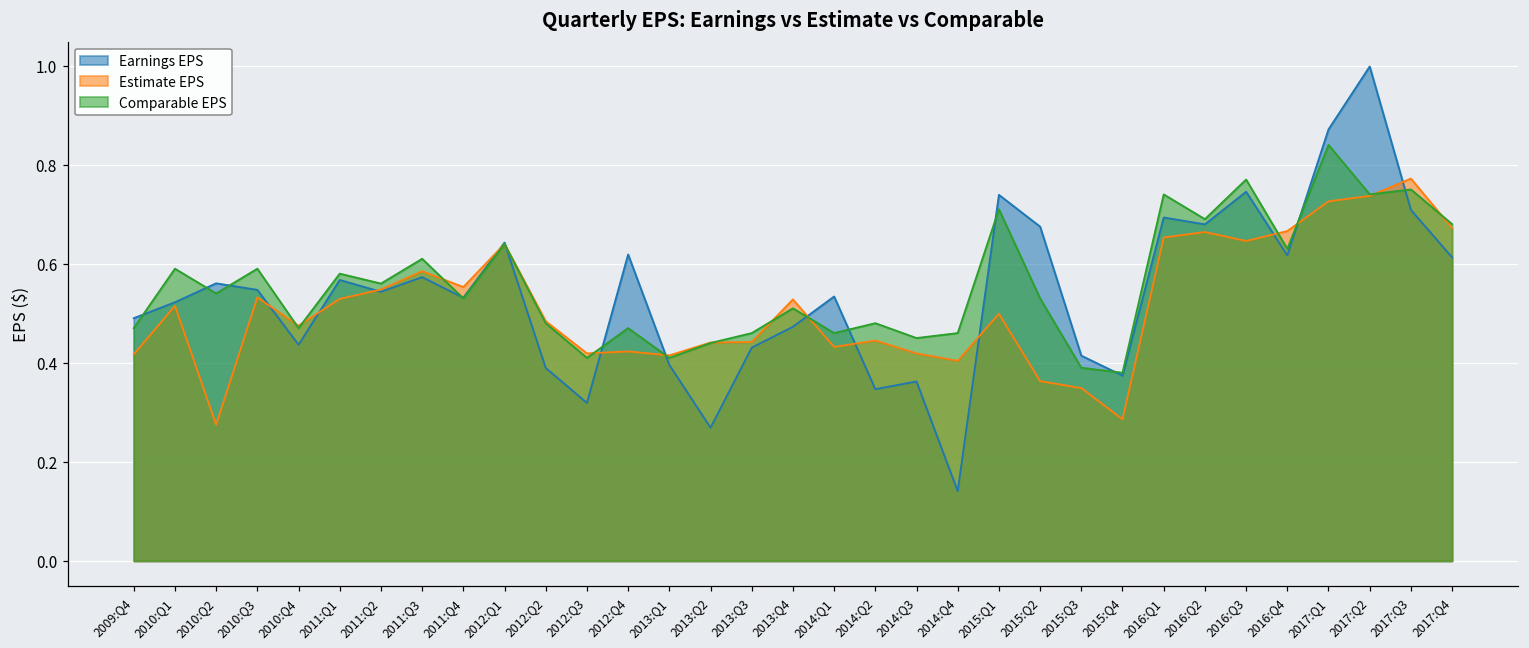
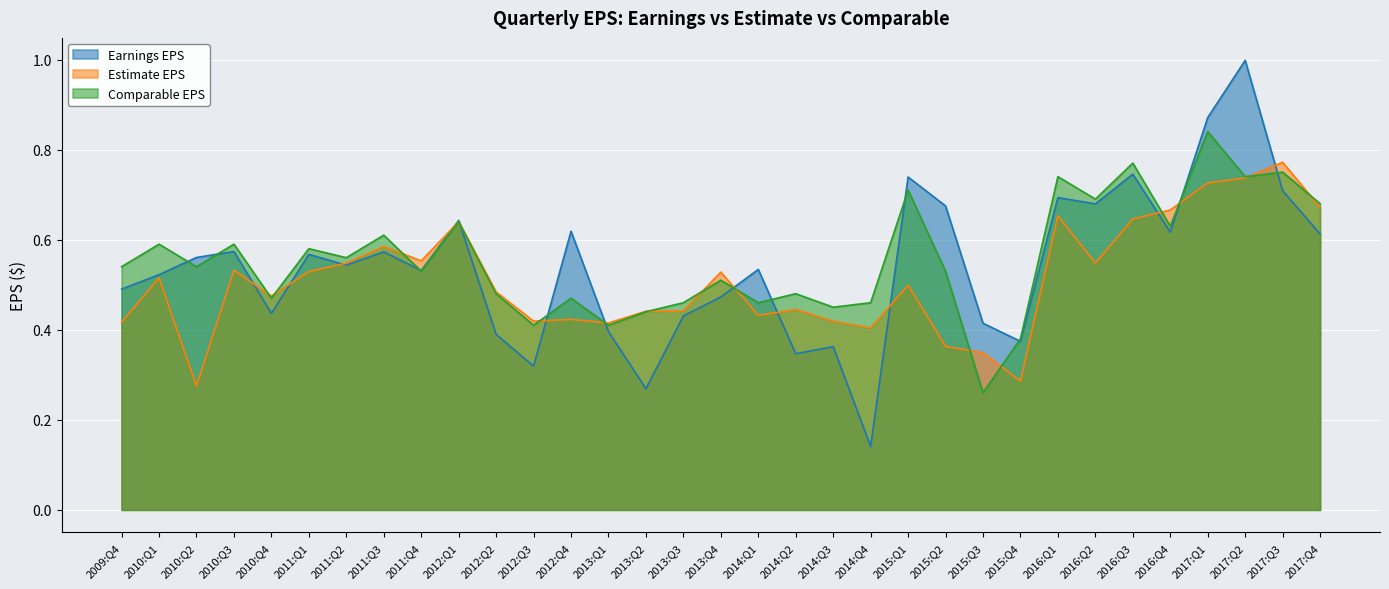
  {
    "Earnings EPS": {
      "2009:Q4": 0.49,
      "2010:Q1": 0.52,
      "2010:Q2": 0.56,
-     "2010:Q3": 0.55,
+     "2010:Q3": 0.57,
      "2010:Q4": 0.44,
      "2011:Q1": 0.57,
      "2011:Q3": 0.57,
      "2012:Q2": 0.39,
      "2012:Q3": 0.32,
      "2012:Q4": 0.62,
      "2013:Q1": 0.40,
      "2013:Q2": 0.27,
      "2013:Q3": 0.43,
      "2013:Q4": 0.47,
      "2014:Q1": 0.53,
      "2014:Q2": 0.35,
      "2014:Q3": 0.36,
      "2014:Q4": 0.14,
      "2015:Q1": 0.74,
      "2015:Q2": 0.67,
      "2015:Q3": 0.41,
      "2015:Q4": 0.37,
      "2016:Q1": 0.69,
      "2016:Q2": 0.68,
      "2016:Q3": 0.75,
      "2016:Q4": 0.62,
      "2017:Q1": 0.87,
      "2017:Q2": 1.00,
      "2017:Q3": 0.71,
      "2017:Q4": 0.61
    },
    "Estimate EPS": {
      "2009:Q4": 0.42,
      "2010:Q1": 0.52,
      "2010:Q2": 0.28,
      "2010:Q3": 0.53,
      "2011:Q1": 0.53,
      "2011:Q3": 0.59,
      "2011:Q4": 0.55,
      "2012:Q3": 0.42,
      "2012:Q4": 0.42,
      "2013:Q3": 0.44,
      "2013:Q4": 0.53,
      "2014:Q1": 0.43,
      "2014:Q2": 0.45,
      "2014:Q3": 0.42,
      "2014:Q4": 0.40,
      "2015:Q1": 0.50,
      "2015:Q2": 0.36,
      "2015:Q3": 0.35,
      "2015:Q4": 0.29,
      "2016:Q1": 0.65,
-     "2016:Q2": 0.66,
+     "2016:Q2": 0.55,
      "2016:Q3": 0.65,
      "2016:Q4": 0.67,
      "2017:Q1": 0.73,
      "2017:Q3": 0.77,
      "2017:Q4": 0.67
    },
    "Comparable EPS": {
-     "2009:Q4": 0.47,
+     "2009:Q4": 0.54,
      "2010:Q1": 0.59,
      "2010:Q2": 0.54,
      "2010:Q3": 0.59,
      "2011:Q1": 0.58,
      "2011:Q2": 0.56,
      "2011:Q3": 0.61,
      "2012:Q3": 0.41,
      "2012:Q4": 0.47,
      "2013:Q3": 0.46,
      "2013:Q4": 0.51,
      "2014:Q1": 0.46,
      "2014:Q2": 0.48,
      "2014:Q3": 0.45,
      "2014:Q4": 0.46,
      "2015:Q1": 0.71,
      "2015:Q2": 0.53,
-     "2015:Q3": 0.39,
+     "2015:Q3": 0.26,
      "2015:Q4": 0.38,
      "2016:Q1": 0.74,
      "2016:Q2": 0.69,
      "2016:Q3": 0.77,
      "2016:Q4": 0.63,
      "2017:Q1": 0.84,
      "2017:Q3": 0.75,
      "2017:Q4": 0.68
    }
  }
